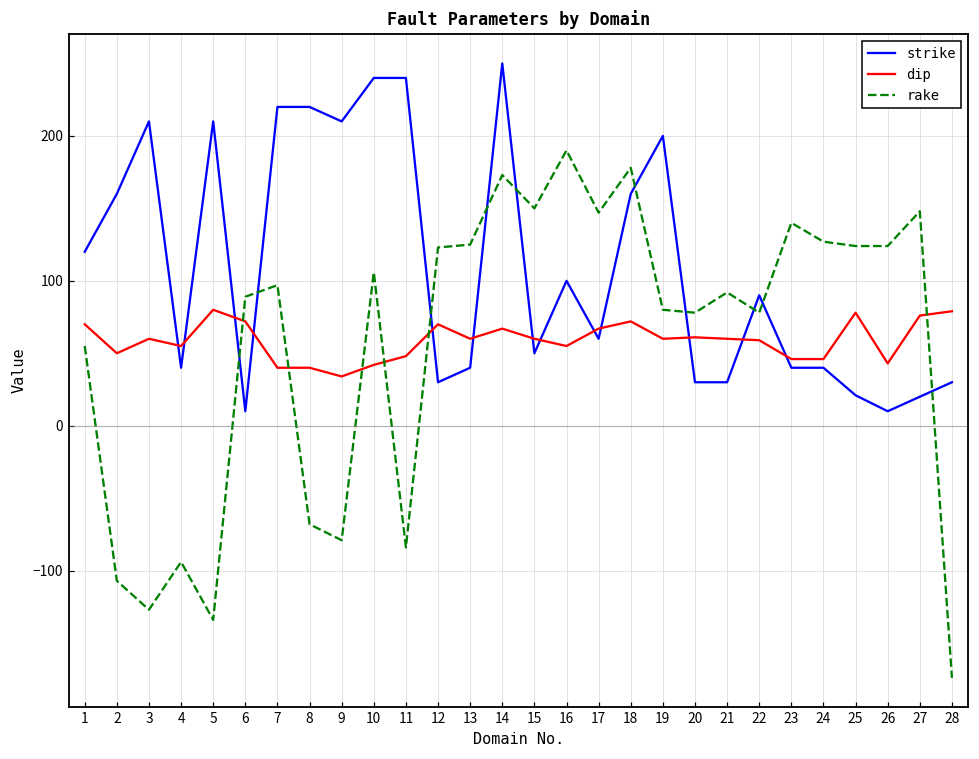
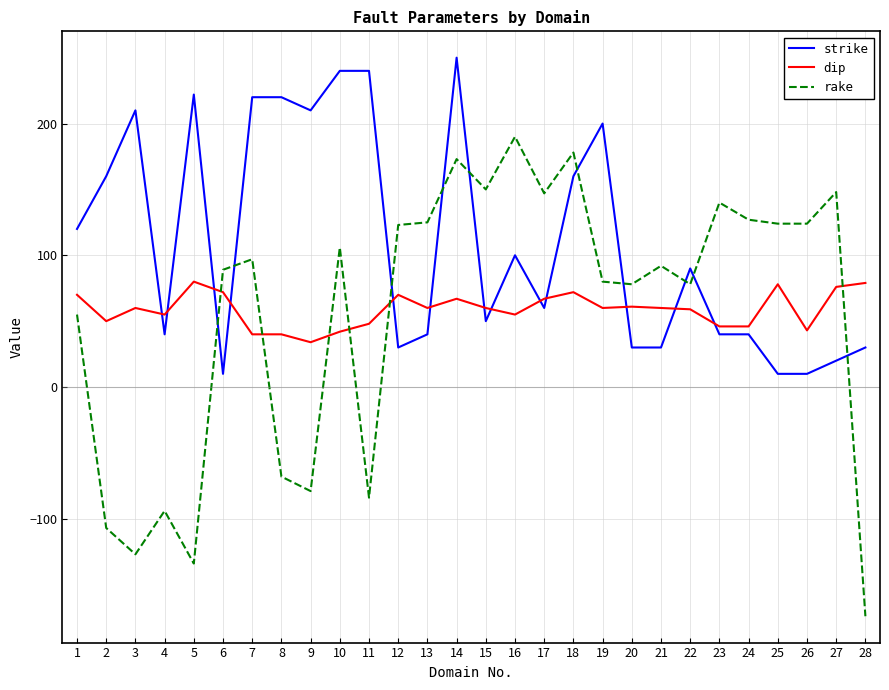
  {
    "strike": {
      "1": 120,
      "2": 160,
      "3": 210,
      "4": 40,
-     "5": 210,
+     "5": 222,
      "6": 10,
      "7": 220,
      "8": 220,
      "9": 210,
      "10": 240,
      "11": 240,
      "12": 30,
      "13": 40,
      "14": 250,
      "15": 50,
      "16": 100,
      "17": 60,
      "18": 160,
      "19": 200,
      "20": 30,
      "21": 30,
      "22": 90,
      "23": 40,
      "24": 40,
-     "25": 21,
+     "25": 10,
      "26": 10,
      "27": 20,
      "28": 30
    },
    "dip": {
      "1": 70,
      "2": 50,
      "3": 60,
      "4": 55,
      "5": 80,
      "6": 72,
      "7": 40,
      "8": 40,
      "9": 34,
      "10": 42,
      "11": 48,
      "12": 70,
      "13": 60,
      "14": 67,
      "15": 60,
      "16": 55,
      "17": 67,
      "18": 72,
      "19": 60,
      "20": 61,
      "21": 60,
      "22": 59,
      "23": 46,
      "24": 46,
      "25": 78,
      "26": 43,
      "27": 76,
      "28": 79
    },
    "rake": {
      "1": 55,
      "2": -107,
      "3": -127,
      "4": -94,
      "5": -134,
      "6": 89,
      "7": 97,
      "8": -68,
      "9": -79,
      "10": 106,
      "11": -84,
      "12": 123,
      "13": 125,
      "14": 173,
      "15": 150,
      "16": 190,
      "17": 147,
      "18": 178,
      "19": 80,
      "20": 78,
      "21": 92,
      "22": 78,
      "23": 140,
      "24": 127,
      "25": 124,
      "26": 124,
      "27": 148,
      "28": -174
    }
  }
